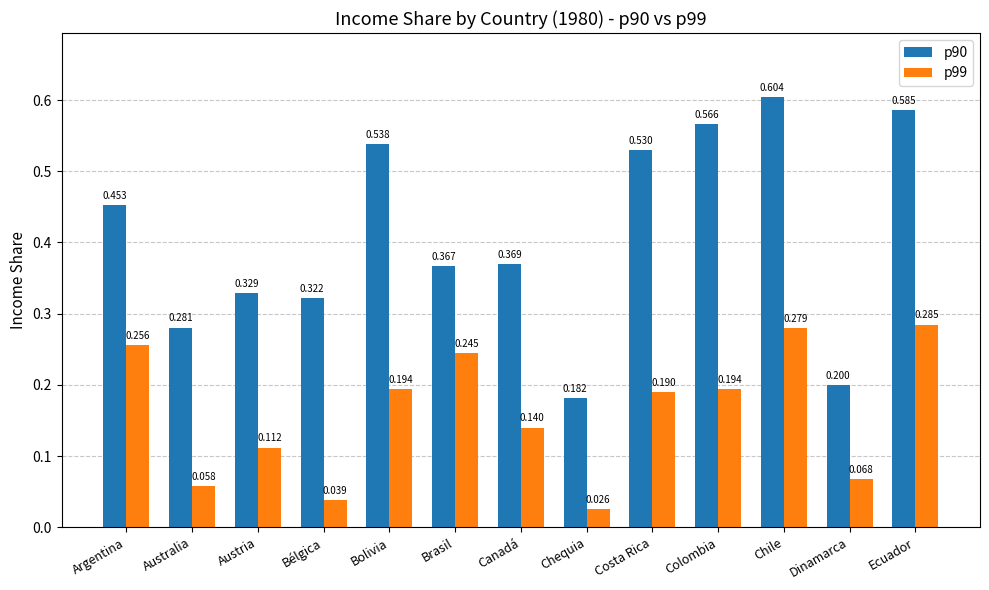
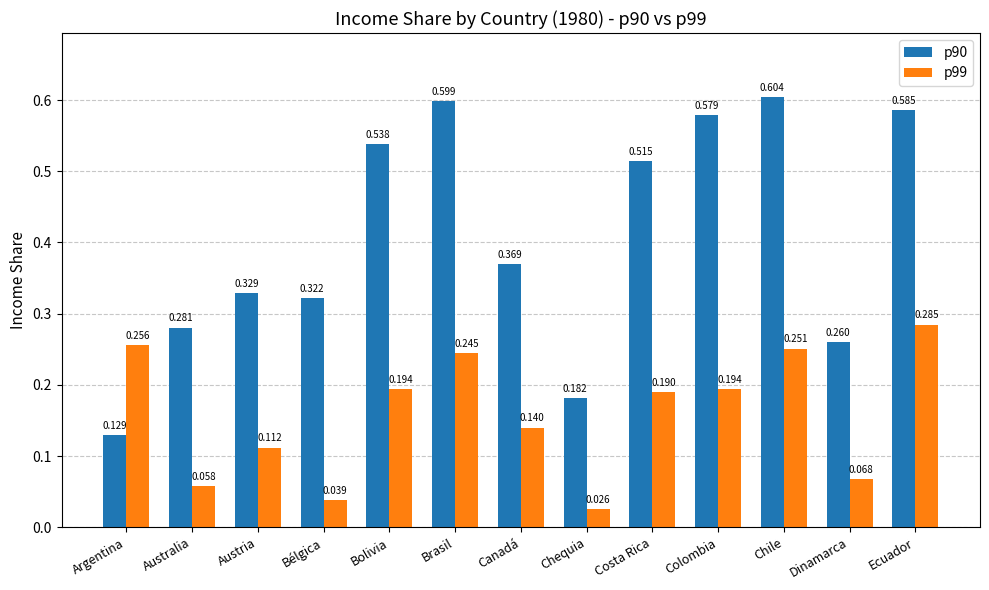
  {
    "p90": {
-     "Argentina": 0.453,
+     "Argentina": 0.129,
      "Australia": 0.281,
      "Austria": 0.329,
      "Bélgica": 0.322,
      "Bolivia": 0.538,
-     "Brasil": 0.367,
+     "Brasil": 0.599,
      "Canadá": 0.369,
      "Chequia": 0.182,
-     "Costa Rica": 0.530,
-     "Colombia": 0.566,
+     "Costa Rica": 0.515,
+     "Colombia": 0.579,
      "Chile": 0.604,
-     "Dinamarca": 0.200,
+     "Dinamarca": 0.260,
      "Ecuador": 0.585
    },
    "p99": {
      "Argentina": 0.256,
      "Australia": 0.058,
      "Austria": 0.112,
      "Bélgica": 0.039,
      "Bolivia": 0.194,
      "Brasil": 0.245,
      "Canadá": 0.140,
      "Chequia": 0.026,
      "Costa Rica": 0.190,
      "Colombia": 0.194,
-     "Chile": 0.279,
+     "Chile": 0.251,
      "Dinamarca": 0.068,
      "Ecuador": 0.285
    }
  }
